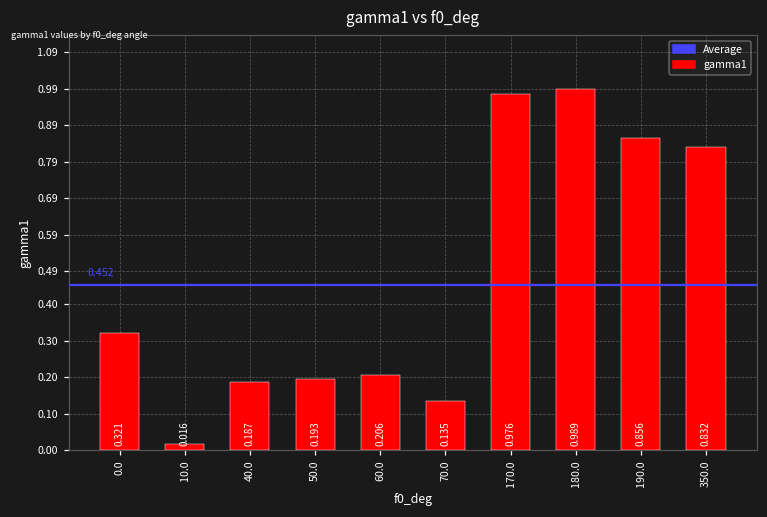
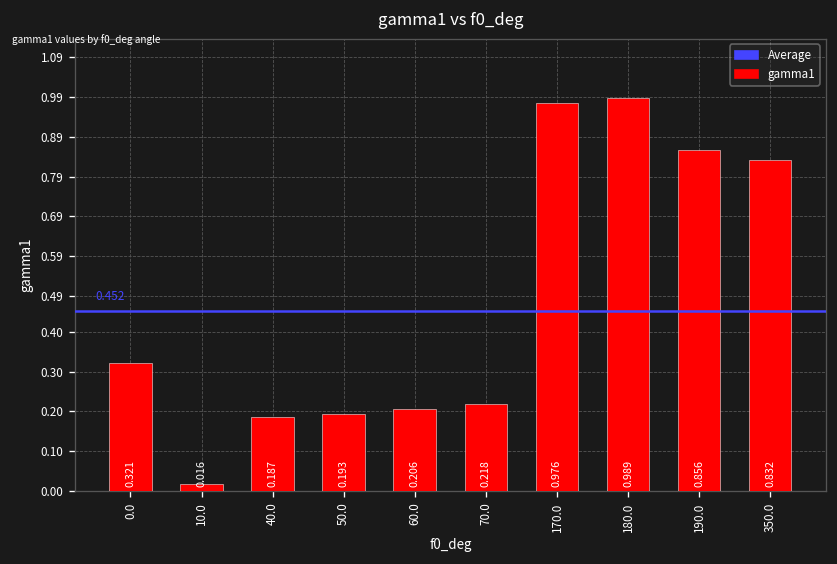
  {
    "0.0": 0.321,
    "10.0": 0.016,
    "40.0": 0.187,
    "50.0": 0.193,
    "60.0": 0.206,
-   "70.0": 0.135,
+   "70.0": 0.218,
    "170.0": 0.976,
    "180.0": 0.989,
    "190.0": 0.856,
    "350.0": 0.832
  }
